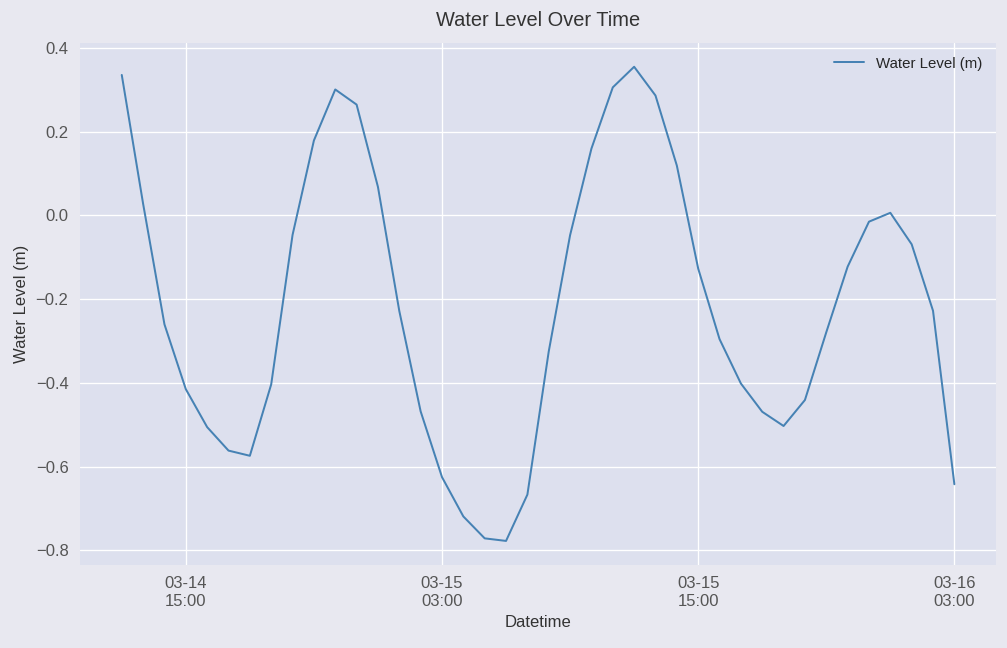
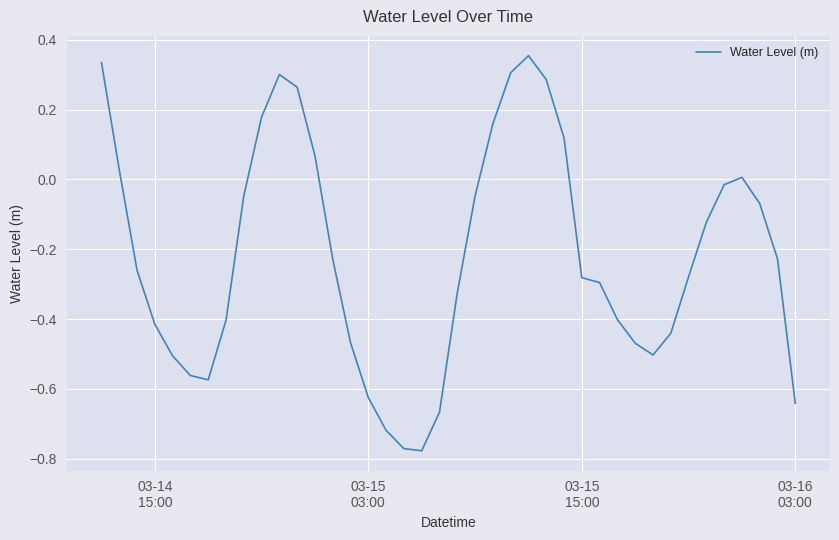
  {
    "03-14 15:00": -0.42,
    "03-15 03:00": -0.63,
-   "03-15 15:00": -0.13,
+   "03-15 15:00": -0.28,
    "03-16 03:00": -0.64
  }
